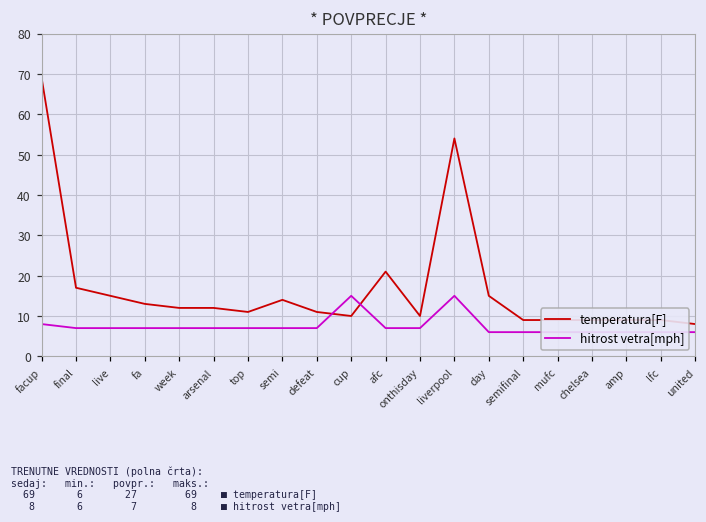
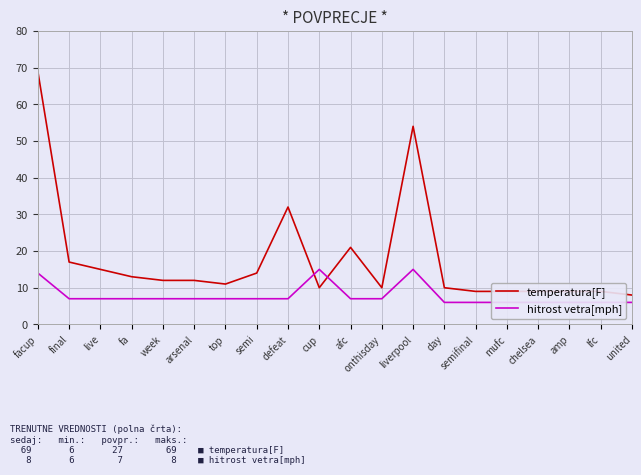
  {
    "temperatura[F]": {
      "facup": 69,
      "final": 17,
      "live": 15,
      "fa": 13,
      "week": 12,
      "arsenal": 12,
      "top": 11,
      "semi": 14,
-     "defeat": 11,
+     "defeat": 32,
      "cup": 10,
      "afc": 21,
      "onthisday": 10,
      "liverpool": 54,
-     "day": 15,
+     "day": 10,
      "semifinal": 9,
      "united": 8
    },
    "hitrost vetra[mph]": {
-     "facup": 8,
+     "facup": 14,
      "final": 7,
      "live": 7,
      "fa": 7,
      "week": 7,
      "arsenal": 7,
      "top": 7,
      "semi": 7,
      "defeat": 7,
      "cup": 15,
      "afc": 7,
      "onthisday": 7,
      "liverpool": 15,
      "day": 6,
      "semifinal": 6,
      "united": 6
    }
  }
